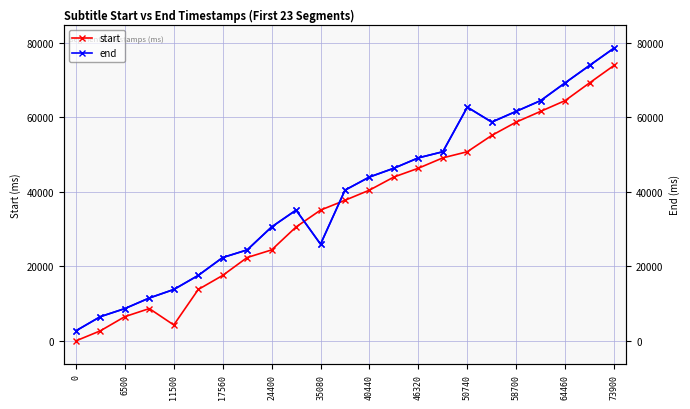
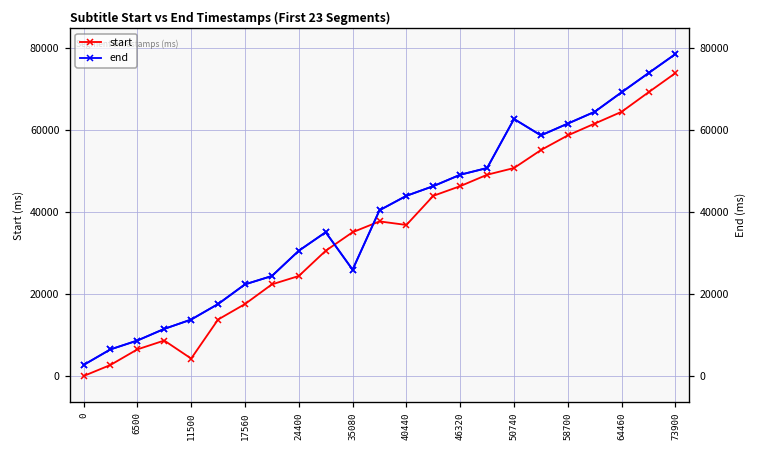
  {
    "start": {
      "0": 0,
      "6500": 7000,
      "11500": 4000,
      "17560": 18000,
      "24400": 24000,
      "35080": 35000,
-     "40440": 40000,
+     "40440": 37000,
      "46320": 46000,
      "50740": 51000,
      "58700": 59000,
      "64460": 64000,
      "73900": 74000
    },
    "end": {
      "0": 3000,
      "6500": 9000,
      "11500": 14000,
      "17560": 22000,
      "24400": 31000,
      "35080": 26000,
      "40440": 44000,
      "46320": 49000,
      "50740": 63000,
      "58700": 62000,
      "64460": 69000,
      "73900": 79000
    }
  }
